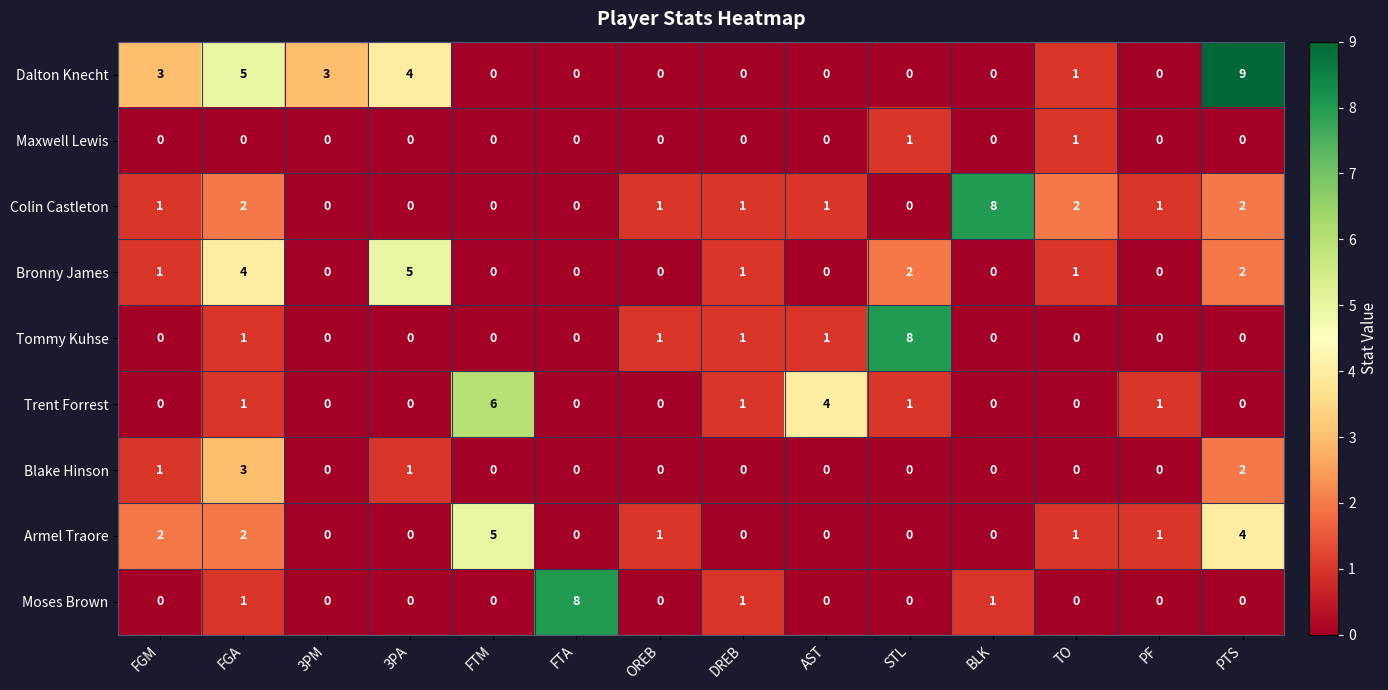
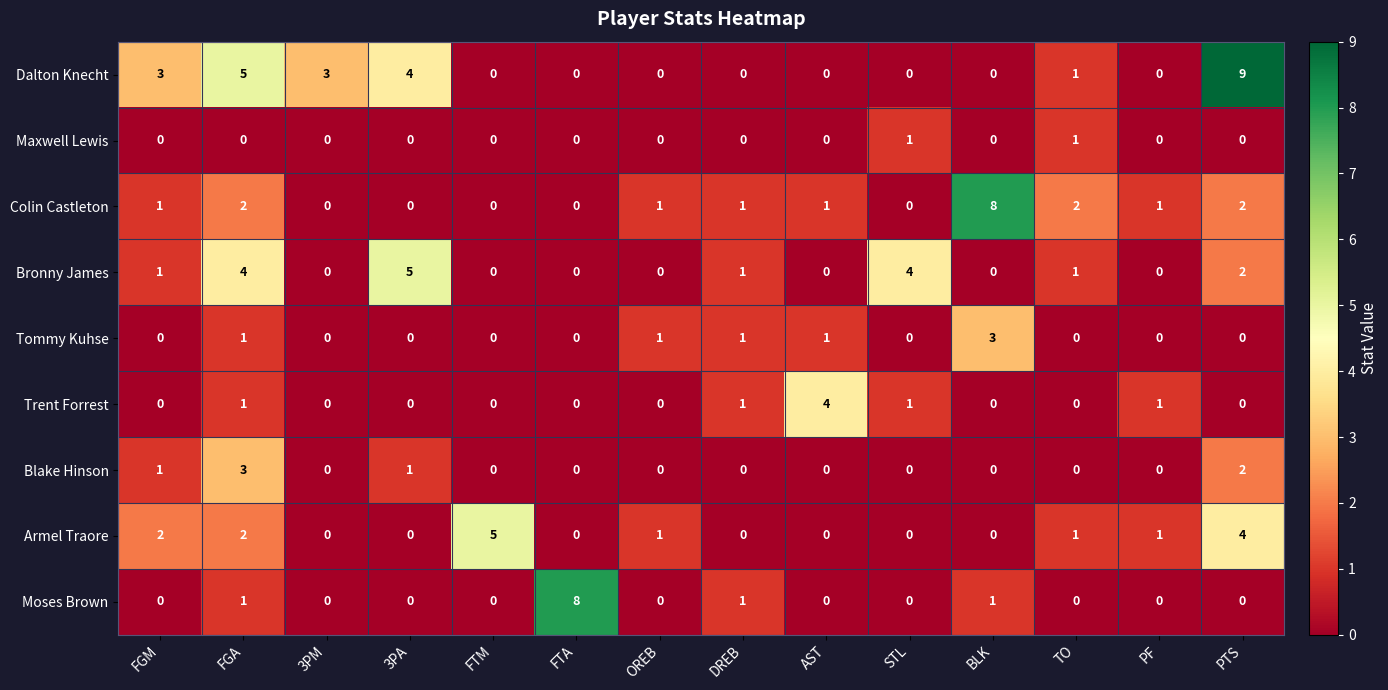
  {
    "Dalton Knecht": {
      "FGM": 3,
      "FGA": 5,
      "3PM": 3,
      "3PA": 4,
      "FTM": 0,
      "FTA": 0,
      "OREB": 0,
      "DREB": 0,
      "AST": 0,
      "STL": 0,
      "BLK": 0,
      "TO": 1,
      "PF": 0,
      "PTS": 9
    },
    "Maxwell Lewis": {
      "FGM": 0,
      "FGA": 0,
      "3PM": 0,
      "3PA": 0,
      "FTM": 0,
      "FTA": 0,
      "OREB": 0,
      "DREB": 0,
      "AST": 0,
      "STL": 1,
      "BLK": 0,
      "TO": 1,
      "PF": 0,
      "PTS": 0
    },
    "Colin Castleton": {
      "FGM": 1,
      "FGA": 2,
      "3PM": 0,
      "3PA": 0,
      "FTM": 0,
      "FTA": 0,
      "OREB": 1,
      "DREB": 1,
      "AST": 1,
      "STL": 0,
      "BLK": 8,
      "TO": 2,
      "PF": 1,
      "PTS": 2
    },
    "Bronny James": {
      "FGM": 1,
      "FGA": 4,
      "3PM": 0,
      "3PA": 5,
      "FTM": 0,
      "FTA": 0,
      "OREB": 0,
      "DREB": 1,
      "AST": 0,
-     "STL": 2,
+     "STL": 4,
      "BLK": 0,
      "TO": 1,
      "PF": 0,
      "PTS": 2
    },
    "Tommy Kuhse": {
      "FGM": 0,
      "FGA": 1,
      "3PM": 0,
      "3PA": 0,
      "FTM": 0,
      "FTA": 0,
      "OREB": 1,
      "DREB": 1,
      "AST": 1,
-     "STL": 8,
-     "BLK": 0,
+     "STL": 0,
+     "BLK": 3,
      "TO": 0,
      "PF": 0,
      "PTS": 0
    },
    "Trent Forrest": {
      "FGM": 0,
      "FGA": 1,
      "3PM": 0,
      "3PA": 0,
-     "FTM": 6,
+     "FTM": 0,
      "FTA": 0,
      "OREB": 0,
      "DREB": 1,
      "AST": 4,
      "STL": 1,
      "BLK": 0,
      "TO": 0,
      "PF": 1,
      "PTS": 0
    },
    "Blake Hinson": {
      "FGM": 1,
      "FGA": 3,
      "3PM": 0,
      "3PA": 1,
      "FTM": 0,
      "FTA": 0,
      "OREB": 0,
      "DREB": 0,
      "AST": 0,
      "STL": 0,
      "BLK": 0,
      "TO": 0,
      "PF": 0,
      "PTS": 2
    },
    "Armel Traore": {
      "FGM": 2,
      "FGA": 2,
      "3PM": 0,
      "3PA": 0,
      "FTM": 5,
      "FTA": 0,
      "OREB": 1,
      "DREB": 0,
      "AST": 0,
      "STL": 0,
      "BLK": 0,
      "TO": 1,
      "PF": 1,
      "PTS": 4
    },
    "Moses Brown": {
      "FGM": 0,
      "FGA": 1,
      "3PM": 0,
      "3PA": 0,
      "FTM": 0,
      "FTA": 8,
      "OREB": 0,
      "DREB": 1,
      "AST": 0,
      "STL": 0,
      "BLK": 1,
      "TO": 0,
      "PF": 0,
      "PTS": 0
    }
  }
